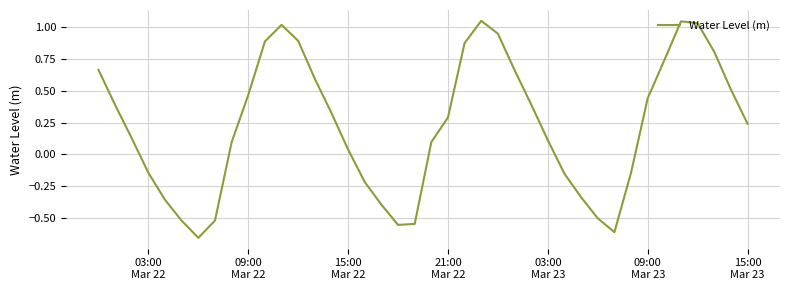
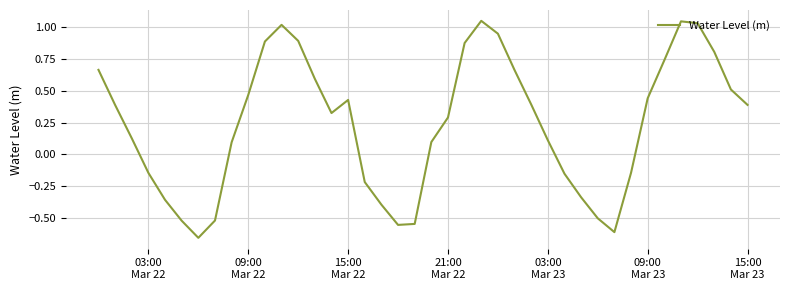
  {
    "03:00 Mar 22": -0.15,
    "09:00 Mar 22": 0.47,
-   "15:00 Mar 22": 0.04,
+   "15:00 Mar 22": 0.43,
    "21:00 Mar 22": 0.29,
    "03:00 Mar 23": 0.11,
    "09:00 Mar 23": 0.44,
-   "15:00 Mar 23": 0.24
+   "15:00 Mar 23": 0.39
  }
